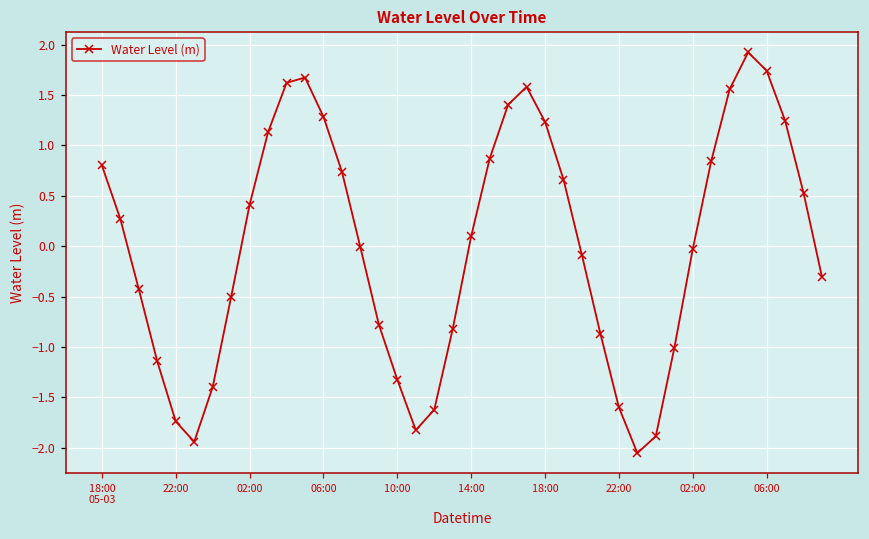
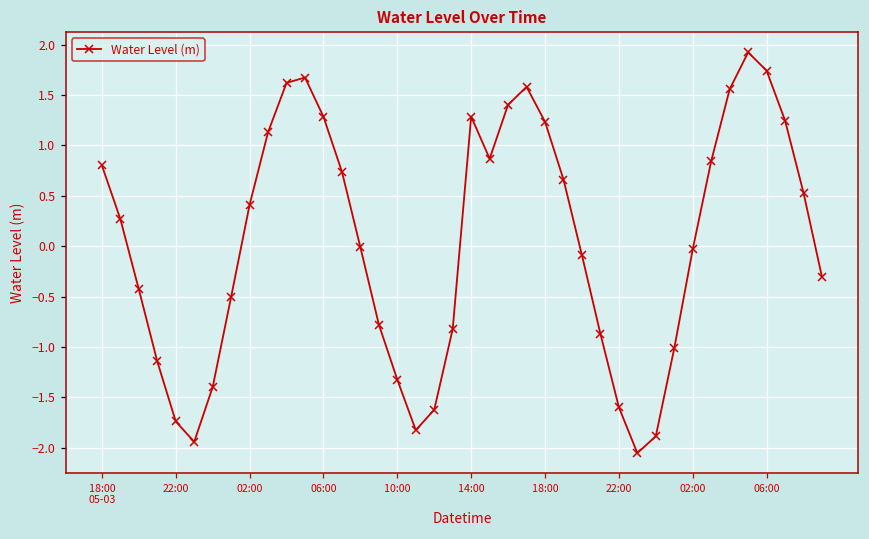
  {
    "18:00 05-03": 0.8,
    "10:00": -1.3,
-   "14:00": 0.1,
+   "14:00": 1.3,
    "18:00": 1.2
  }
